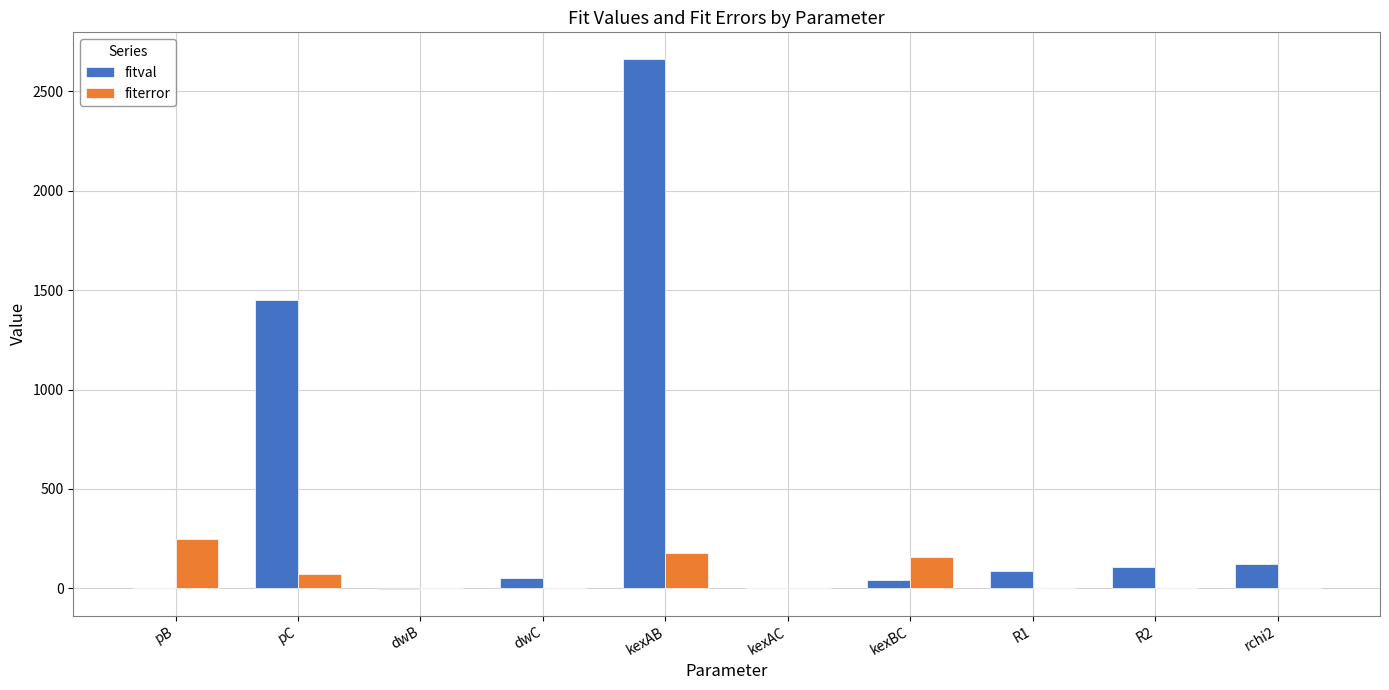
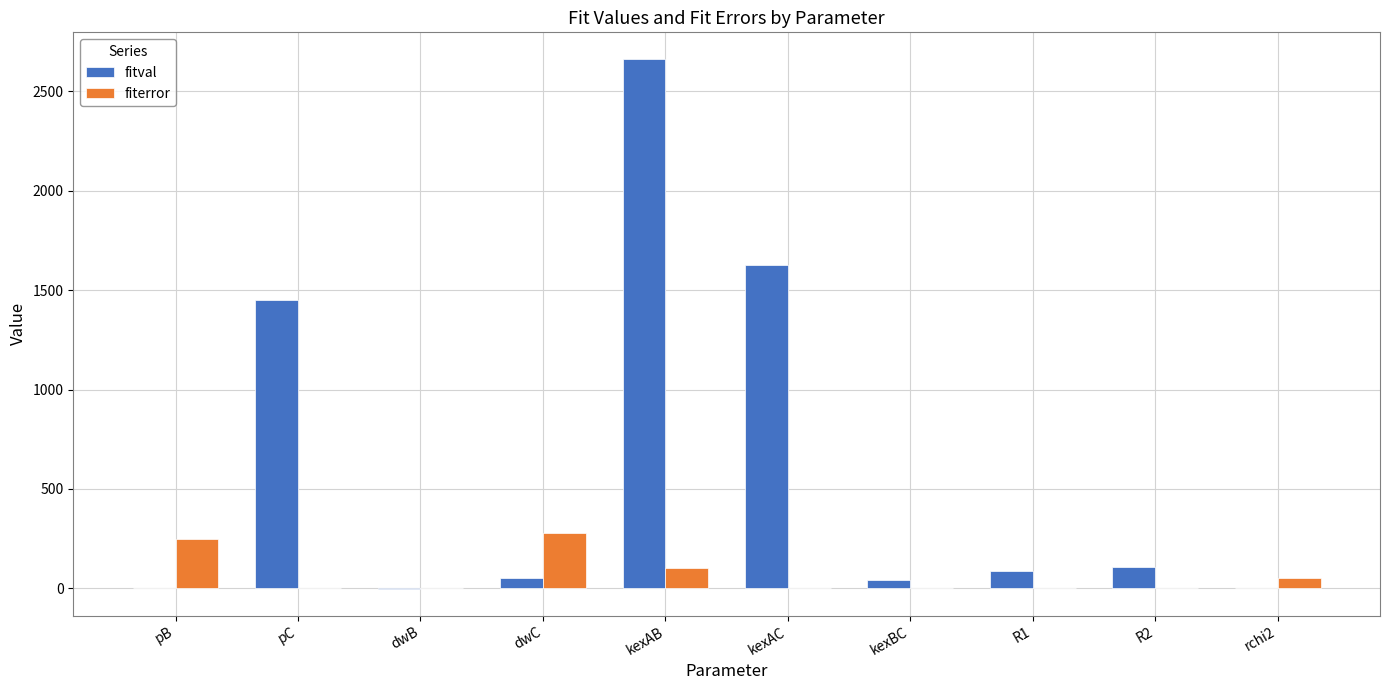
  {
    "fitval": {
      "pC": 1450,
      "dwC": 50,
      "kexAB": 2660,
-     "kexAC": 0,
+     "kexAC": 1630,
      "kexBC": 40,
      "R1": 90,
      "R2": 110,
-     "rchi2": 120
+     "rchi2": 0
    },
    "fiterror": {
      "pB": 250,
-     "pC": 70,
+     "pC": 0,
      "dwB": 0,
-     "dwC": 0,
-     "kexAB": 180,
+     "dwC": 280,
+     "kexAB": 100,
      "kexAC": 0,
-     "kexBC": 160,
-     "rchi2": 0
+     "kexBC": 0,
+     "rchi2": 50
    }
  }
